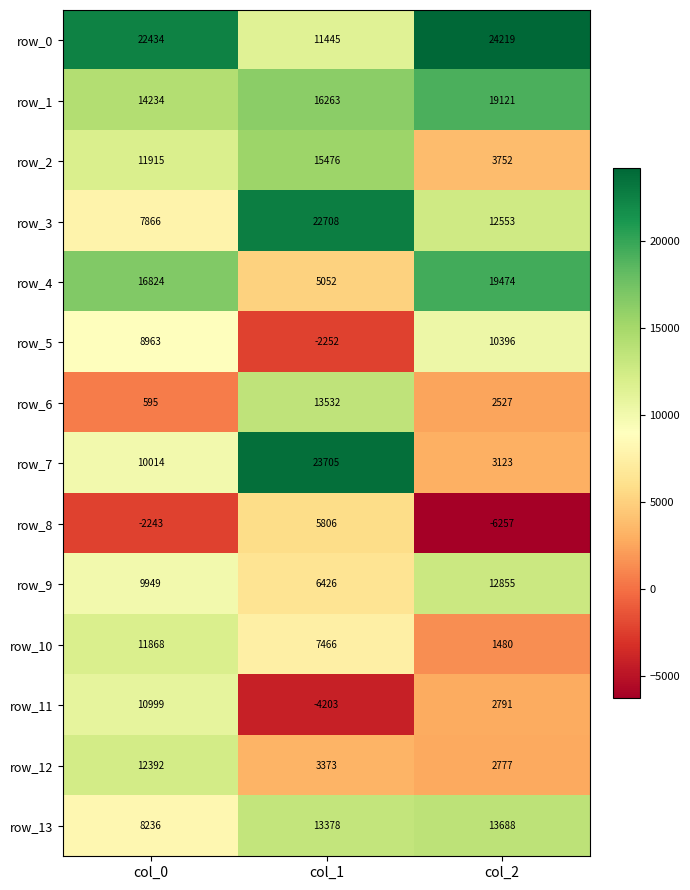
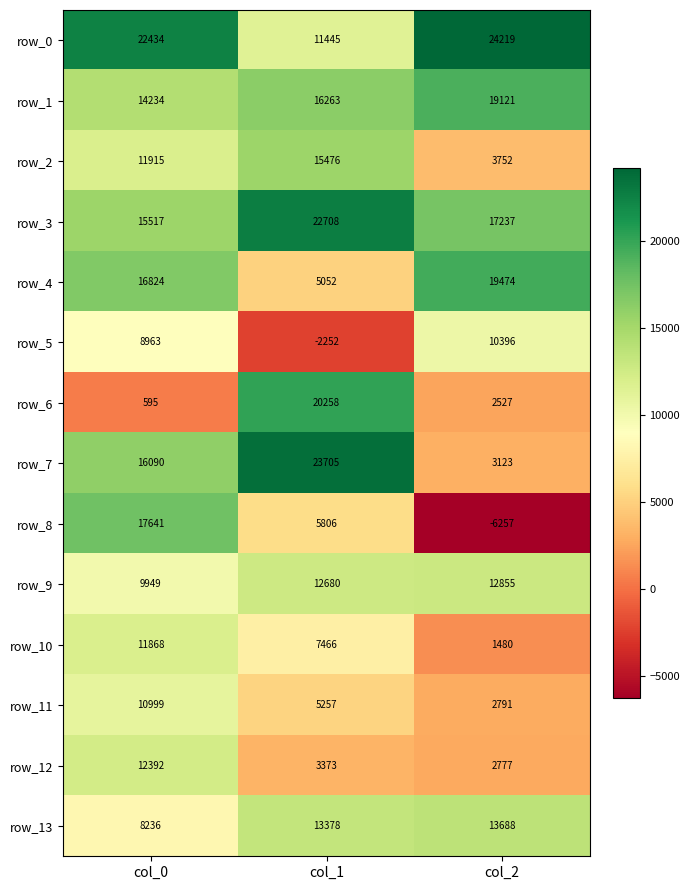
  {
    "row_0": {
      "col_0": 22434,
      "col_1": 11445,
      "col_2": 24219
    },
    "row_1": {
      "col_0": 14234,
      "col_1": 16263,
      "col_2": 19121
    },
    "row_2": {
      "col_0": 11915,
      "col_1": 15476,
      "col_2": 3752
    },
    "row_3": {
-     "col_0": 7866,
+     "col_0": 15517,
      "col_1": 22708,
-     "col_2": 12553
+     "col_2": 17237
    },
    "row_4": {
      "col_0": 16824,
      "col_1": 5052,
      "col_2": 19474
    },
    "row_5": {
      "col_0": 8963,
      "col_1": -2252,
      "col_2": 10396
    },
    "row_6": {
      "col_0": 595,
-     "col_1": 13532,
+     "col_1": 20258,
      "col_2": 2527
    },
    "row_7": {
-     "col_0": 10014,
+     "col_0": 16090,
      "col_1": 23705,
      "col_2": 3123
    },
    "row_8": {
-     "col_0": -2243,
+     "col_0": 17641,
      "col_1": 5806,
      "col_2": -6257
    },
    "row_9": {
      "col_0": 9949,
-     "col_1": 6426,
+     "col_1": 12680,
      "col_2": 12855
    },
    "row_10": {
      "col_0": 11868,
      "col_1": 7466,
      "col_2": 1480
    },
    "row_11": {
      "col_0": 10999,
-     "col_1": -4203,
+     "col_1": 5257,
      "col_2": 2791
    },
    "row_12": {
      "col_0": 12392,
      "col_1": 3373,
      "col_2": 2777
    },
    "row_13": {
      "col_0": 8236,
      "col_1": 13378,
      "col_2": 13688
    }
  }
